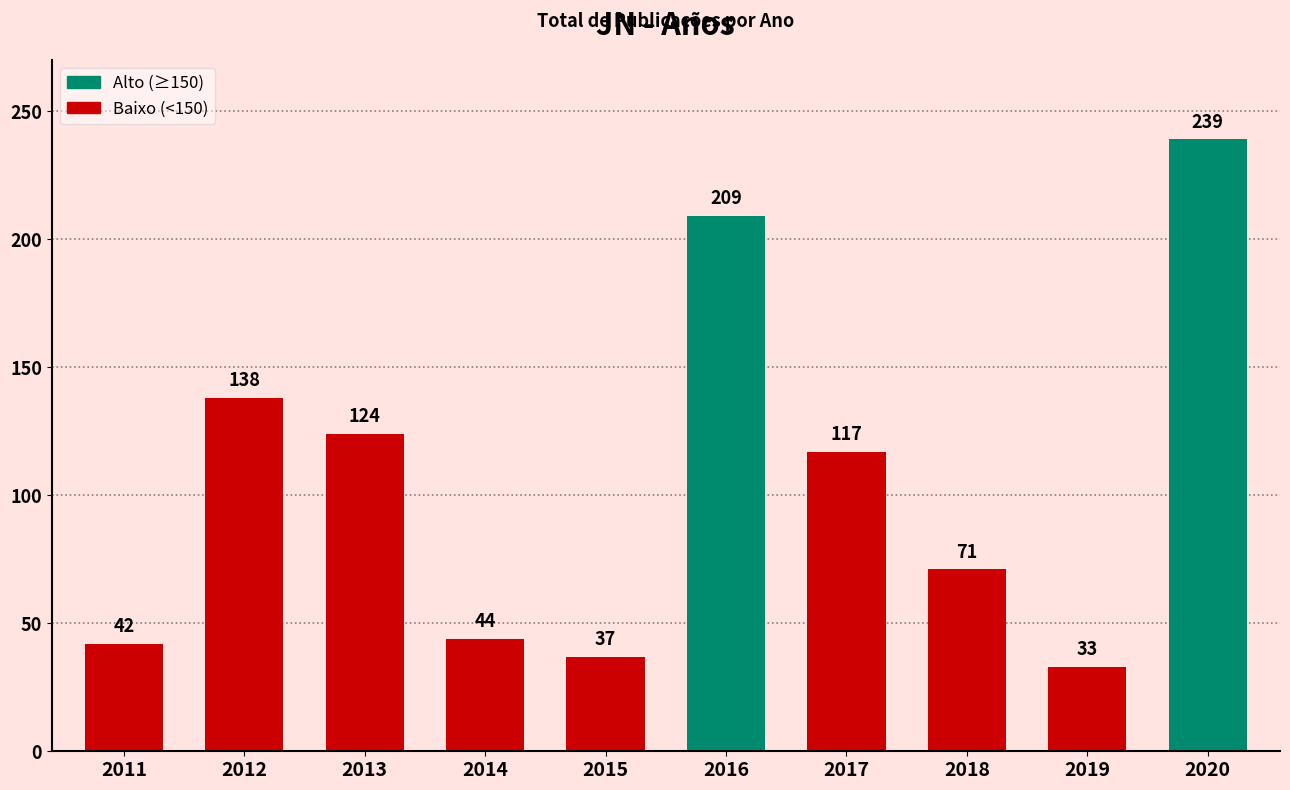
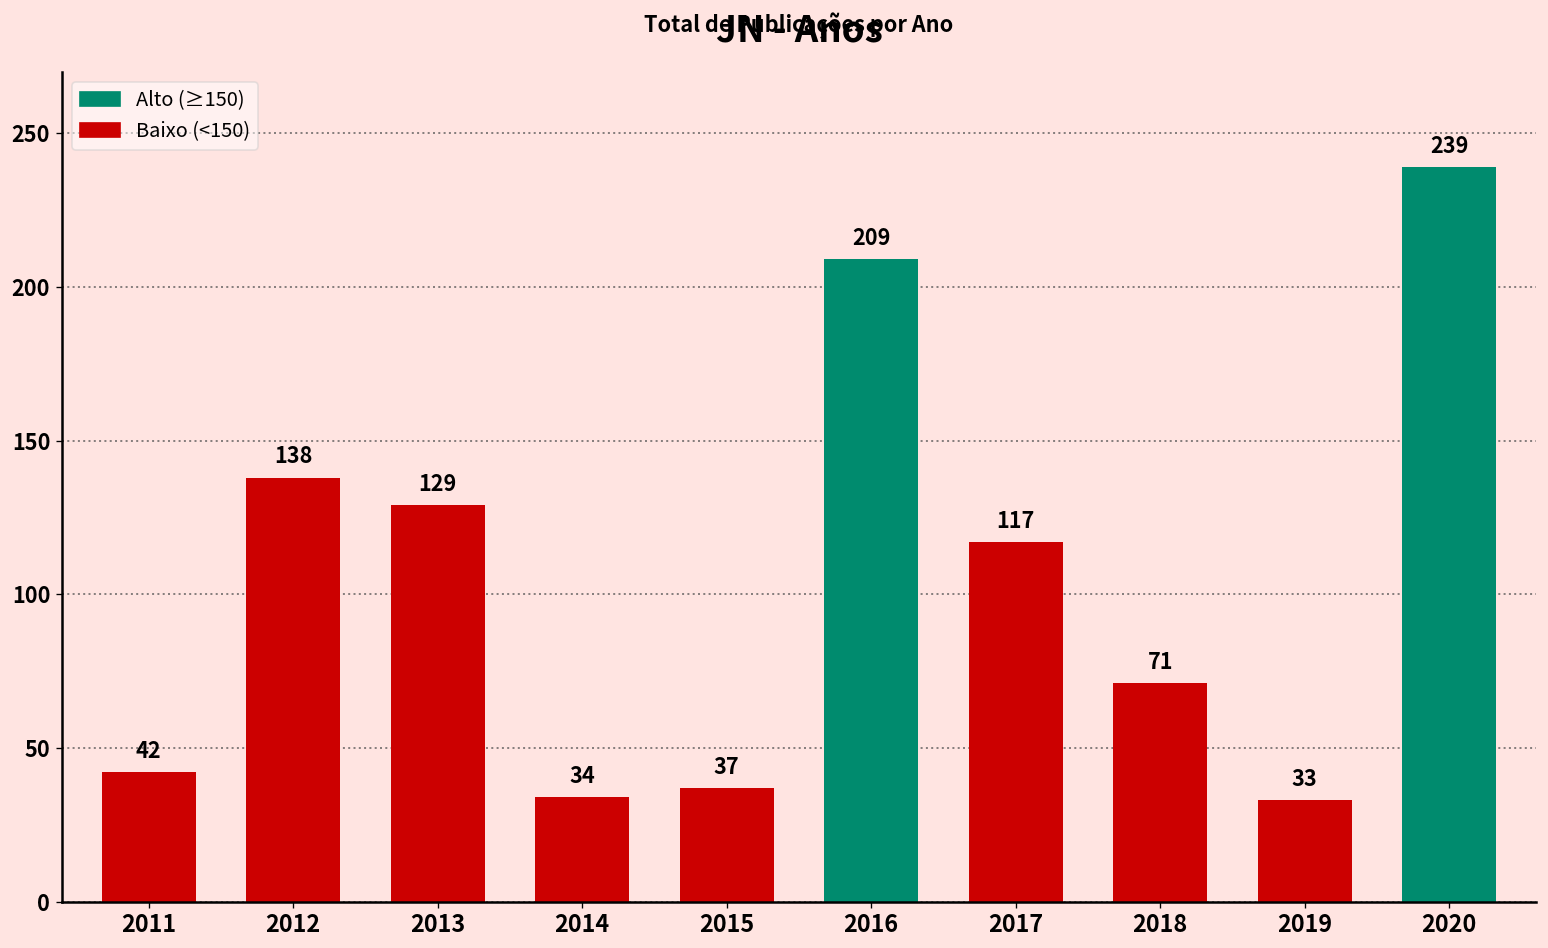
  {
    "2011": 42,
    "2012": 138,
-   "2013": 124,
-   "2014": 44,
+   "2013": 129,
+   "2014": 34,
    "2015": 37,
    "2016": 209,
    "2017": 117,
    "2018": 71,
    "2019": 33,
    "2020": 239
  }
